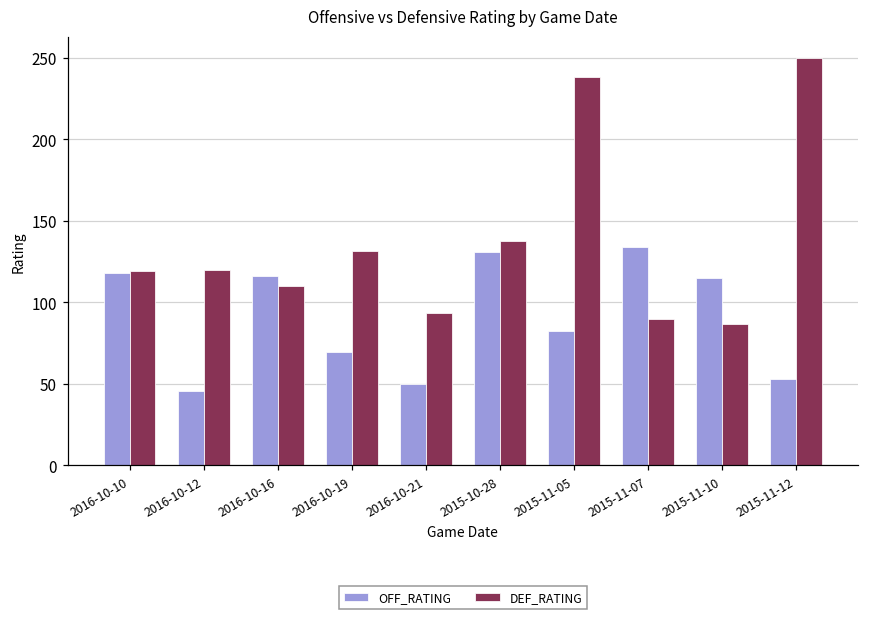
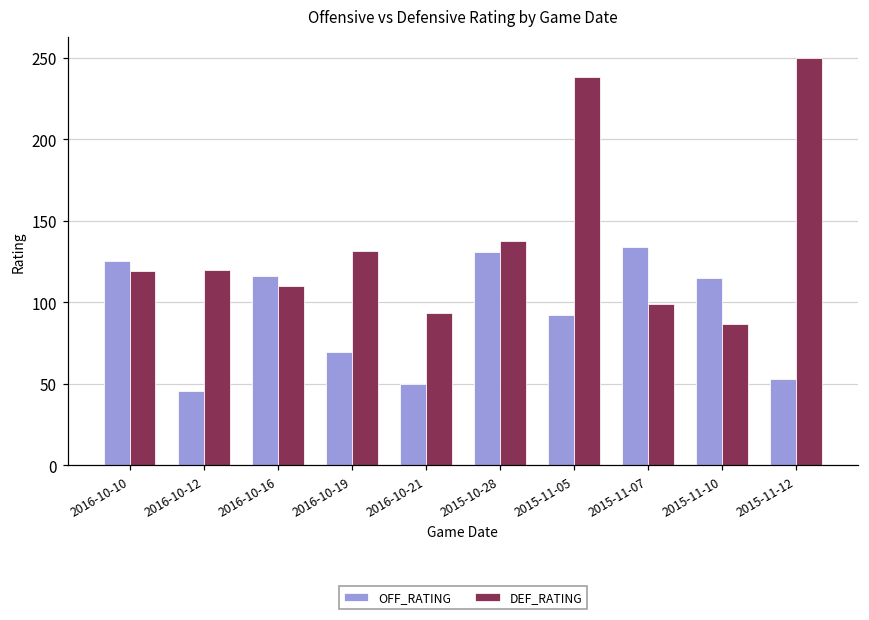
  {
    "OFF_RATING": {
-     "2016-10-10": 118,
+     "2016-10-10": 125,
      "2016-10-12": 46,
      "2016-10-16": 116,
      "2016-10-19": 70,
      "2016-10-21": 50,
      "2015-10-28": 131,
-     "2015-11-05": 82,
+     "2015-11-05": 92,
      "2015-11-07": 134,
      "2015-11-10": 115,
      "2015-11-12": 53
    },
    "DEF_RATING": {
      "2016-10-10": 119,
      "2016-10-12": 120,
      "2016-10-16": 110,
      "2016-10-19": 132,
      "2016-10-21": 93,
      "2015-10-28": 138,
      "2015-11-05": 238,
-     "2015-11-07": 90,
+     "2015-11-07": 99,
      "2015-11-10": 87,
      "2015-11-12": 250
    }
  }
